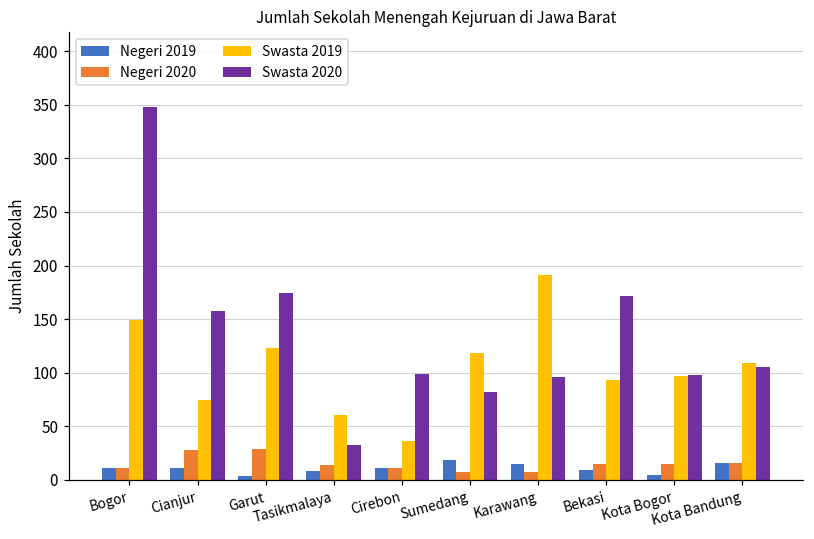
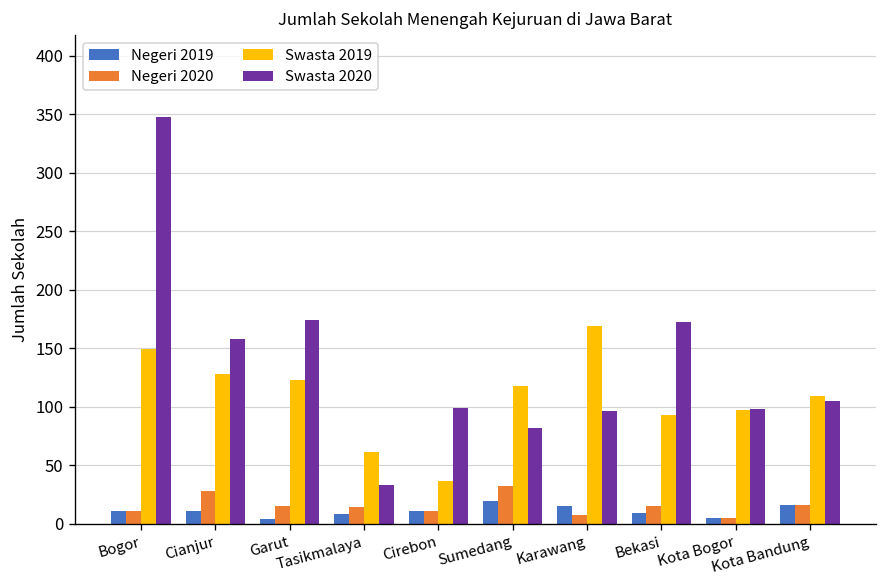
  {
    "Negeri 2019": {
      "Bogor": 10,
      "Cianjur": 10,
      "Garut": 0,
      "Tasikmalaya": 10,
      "Cirebon": 10,
      "Sumedang": 20,
      "Karawang": 20,
      "Bekasi": 10,
      "Kota Bogor": 10,
      "Kota Bandung": 20
    },
    "Negeri 2020": {
      "Bogor": 10,
      "Cianjur": 30,
-     "Garut": 30,
+     "Garut": 20,
      "Tasikmalaya": 10,
      "Cirebon": 10,
-     "Sumedang": 10,
+     "Sumedang": 30,
      "Karawang": 10,
      "Bekasi": 20,
-     "Kota Bogor": 20,
+     "Kota Bogor": 10,
      "Kota Bandung": 20
    },
    "Swasta 2019": {
      "Bogor": 150,
-     "Cianjur": 80,
+     "Cianjur": 130,
      "Garut": 120,
      "Tasikmalaya": 60,
      "Cirebon": 40,
      "Sumedang": 120,
-     "Karawang": 190,
+     "Karawang": 170,
      "Bekasi": 90,
      "Kota Bogor": 100,
      "Kota Bandung": 110
    },
    "Swasta 2020": {
      "Bogor": 350,
      "Cianjur": 160,
      "Garut": 170,
      "Tasikmalaya": 30,
      "Cirebon": 100,
      "Sumedang": 80,
      "Karawang": 100,
      "Bekasi": 170,
      "Kota Bogor": 100,
      "Kota Bandung": 110
    }
  }
